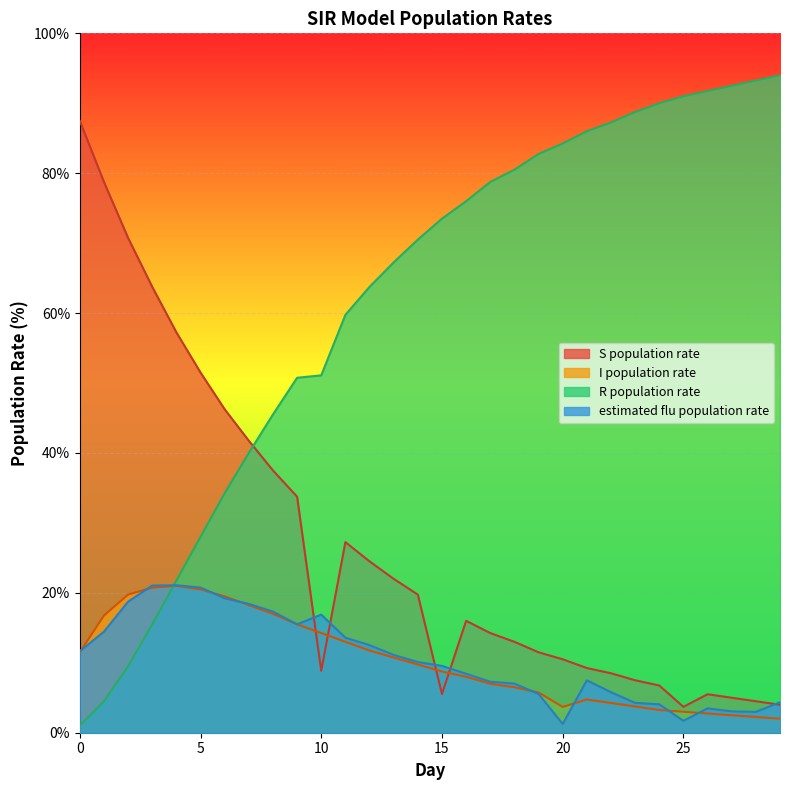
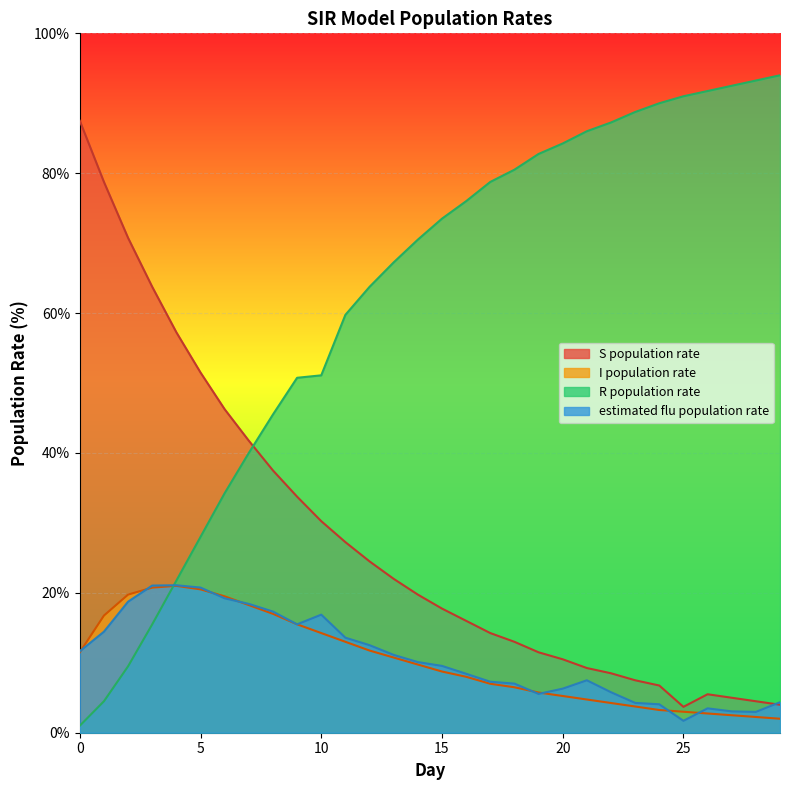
  {
    "S population rate": {
      "0": "88%",
      "5": "52%",
-     "10": "9%",
-     "15": "6%",
+     "10": "30%",
+     "15": "18%",
      "20": "11%",
      "25": "4%"
    },
    "I population rate": {
      "10": "14%",
      "15": "9%",
-     "20": "4%",
+     "20": "5%",
      "25": "3%"
    },
    "R population rate": {
      "0": "1%",
      "5": "28%",
      "10": "51%",
      "15": "74%",
      "20": "84%",
      "25": "91%"
    },
    "estimated flu population rate": {
      "10": "17%",
      "15": "10%",
-     "20": "1%",
+     "20": "6%",
      "25": "2%"
    }
  }
